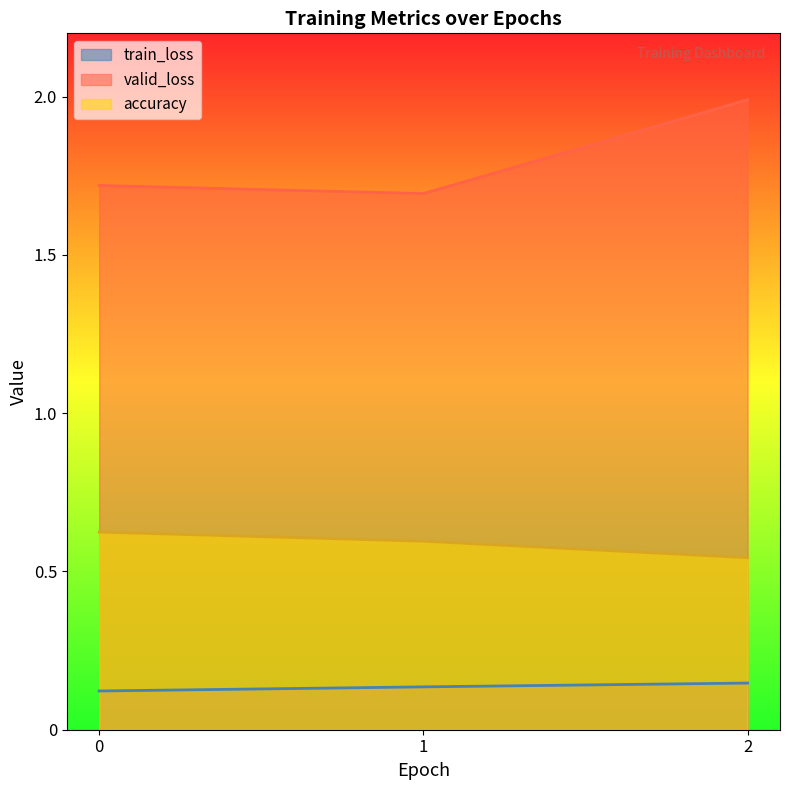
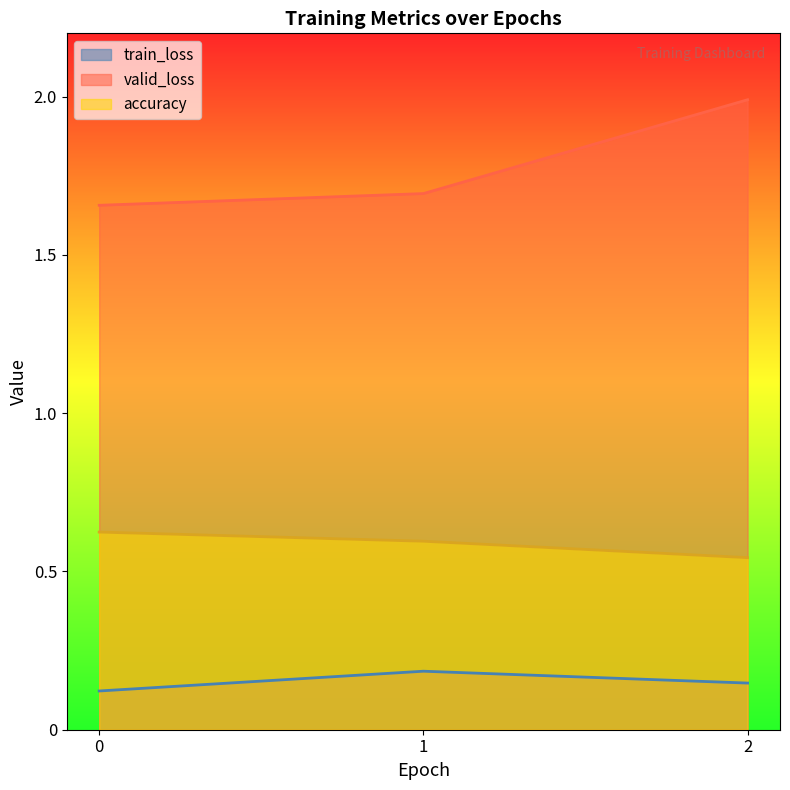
  {
    "train_loss": {
      "0": 0.12,
-     "1": 0.14,
+     "1": 0.18,
      "2": 0.15
    },
    "valid_loss": {
-     "0": 1.72,
+     "0": 1.66,
      "1": 1.69,
      "2": 1.99
    },
    "accuracy": {
      "0": 0.62,
      "1": 0.60,
      "2": 0.54
    }
  }
